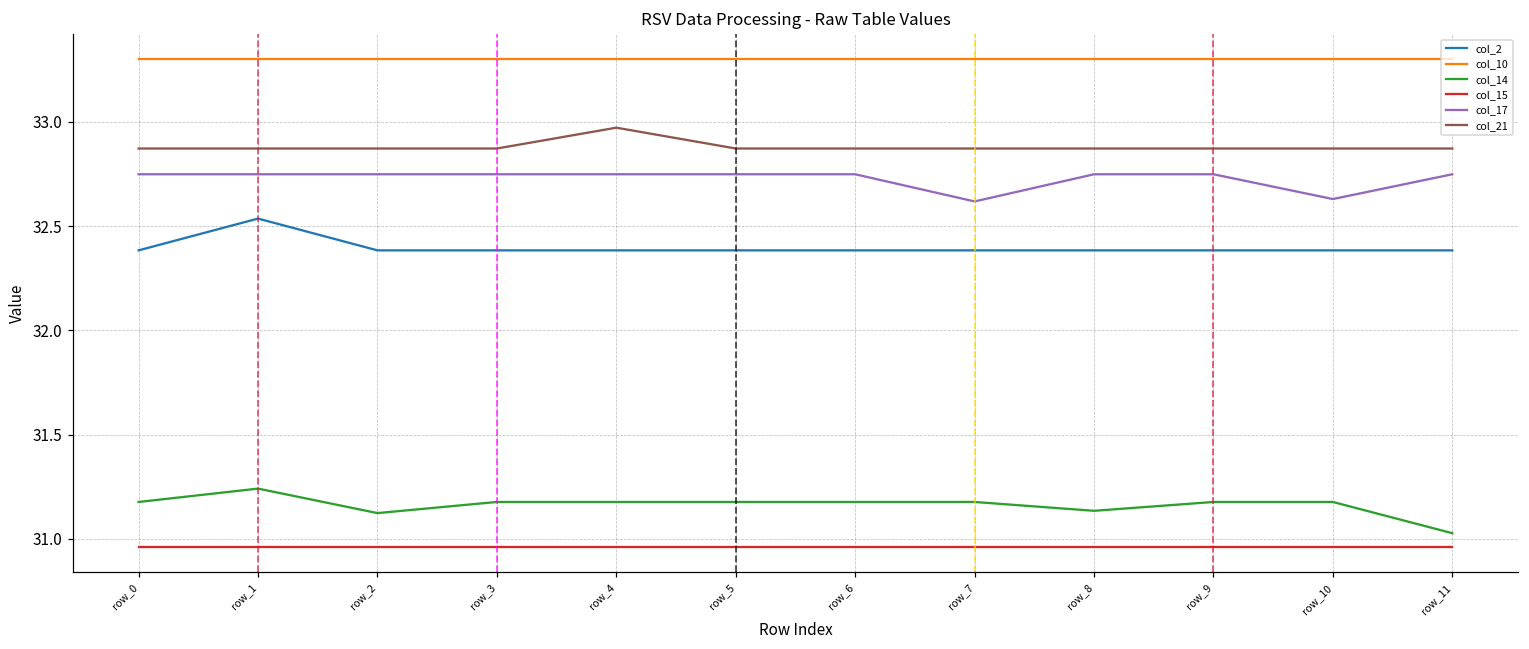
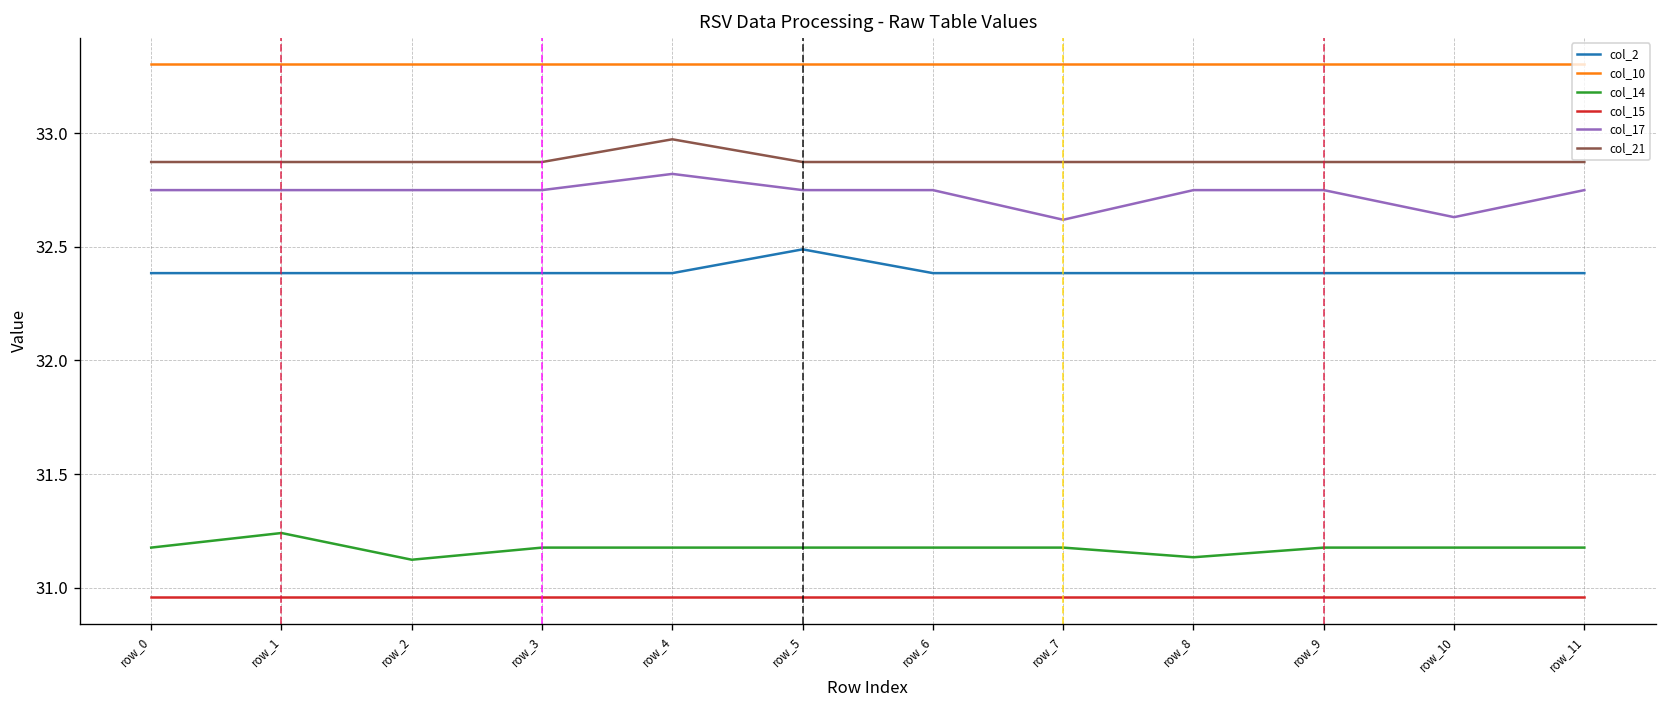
  {
    "col_2": {
      "row_0": 32.38,
-     "row_1": 32.54,
+     "row_1": 32.38,
      "row_2": 32.38,
      "row_3": 32.38,
      "row_4": 32.38,
-     "row_5": 32.38,
+     "row_5": 32.49,
      "row_6": 32.38,
      "row_7": 32.38,
      "row_8": 32.38,
      "row_9": 32.38,
      "row_10": 32.38,
      "row_11": 32.38
    },
    "col_10": {
      "row_0": 33.30,
      "row_1": 33.30,
      "row_2": 33.30,
      "row_3": 33.30,
      "row_4": 33.30,
      "row_5": 33.30,
      "row_6": 33.30,
      "row_7": 33.30,
      "row_8": 33.30,
      "row_9": 33.30,
      "row_10": 33.30
    },
    "col_14": {
      "row_0": 31.18,
      "row_1": 31.24,
      "row_2": 31.12,
      "row_3": 31.18,
      "row_4": 31.18,
      "row_5": 31.18,
      "row_6": 31.18,
      "row_7": 31.18,
      "row_8": 31.13,
      "row_9": 31.18,
      "row_10": 31.18,
-     "row_11": 31.03
+     "row_11": 31.18
    },
    "col_15": {
      "row_0": 30.96,
      "row_1": 30.96,
      "row_2": 30.96,
      "row_3": 30.96,
      "row_4": 30.96,
      "row_5": 30.96,
      "row_6": 30.96,
      "row_7": 30.96,
      "row_8": 30.96,
      "row_9": 30.96,
      "row_10": 30.96,
      "row_11": 30.96
    },
    "col_17": {
      "row_0": 32.75,
      "row_1": 32.75,
      "row_2": 32.75,
      "row_3": 32.75,
-     "row_4": 32.75,
+     "row_4": 32.82,
      "row_5": 32.75,
      "row_6": 32.75,
      "row_7": 32.62,
      "row_8": 32.75,
      "row_9": 32.75,
      "row_10": 32.63,
      "row_11": 32.75
    },
    "col_21": {
      "row_0": 32.87,
      "row_1": 32.87,
      "row_2": 32.87,
      "row_3": 32.87,
      "row_4": 32.97,
      "row_5": 32.87,
      "row_6": 32.87,
      "row_7": 32.87,
      "row_8": 32.87,
      "row_9": 32.87,
      "row_10": 32.87,
      "row_11": 32.87
    }
  }
